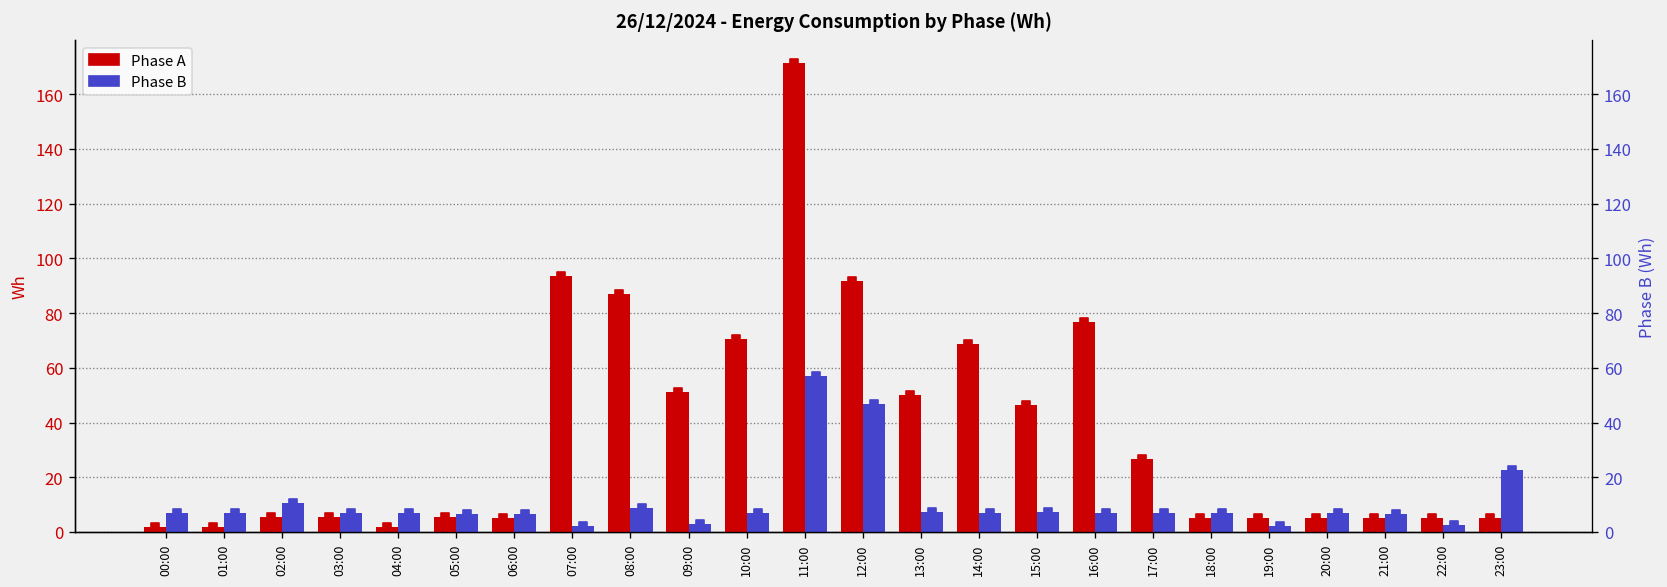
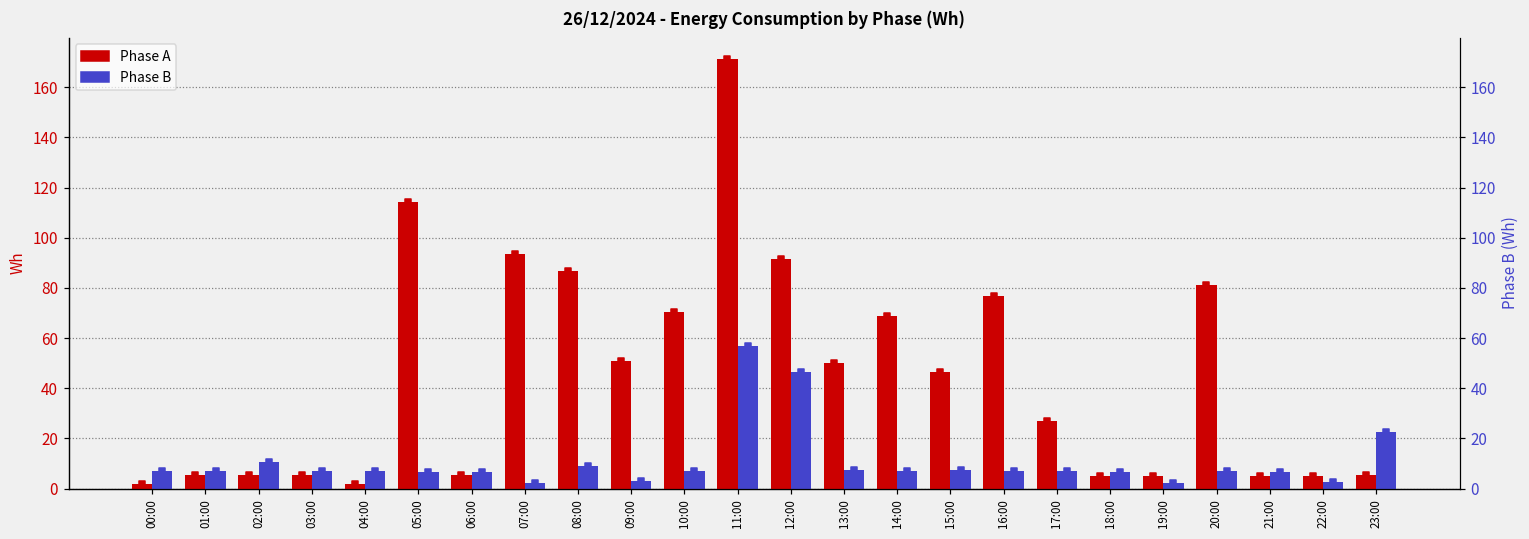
  {
    "Phase A": {
      "00:00": 2,
-     "01:00": 2,
+     "01:00": 5,
      "02:00": 5,
      "03:00": 5,
      "04:00": 2,
-     "05:00": 5,
+     "05:00": 114,
      "06:00": 5,
      "07:00": 93,
      "08:00": 87,
      "09:00": 51,
      "10:00": 70,
      "11:00": 171,
      "12:00": 92,
      "13:00": 50,
      "14:00": 69,
      "15:00": 46,
      "16:00": 77,
      "17:00": 27,
      "18:00": 5,
      "19:00": 5,
-     "20:00": 5,
+     "20:00": 81,
      "21:00": 5,
      "22:00": 5,
      "23:00": 5
    },
    "Phase B": {
      "00:00": 7,
      "01:00": 7,
      "02:00": 11,
      "03:00": 7,
      "04:00": 7,
      "05:00": 7,
      "06:00": 7,
      "07:00": 2,
      "08:00": 9,
      "09:00": 3,
      "10:00": 7,
      "11:00": 57,
      "12:00": 47,
      "13:00": 7,
      "14:00": 7,
      "15:00": 7,
      "16:00": 7,
      "17:00": 7,
      "18:00": 7,
      "19:00": 2,
      "20:00": 7,
      "21:00": 7,
      "22:00": 3,
      "23:00": 23
    }
  }
